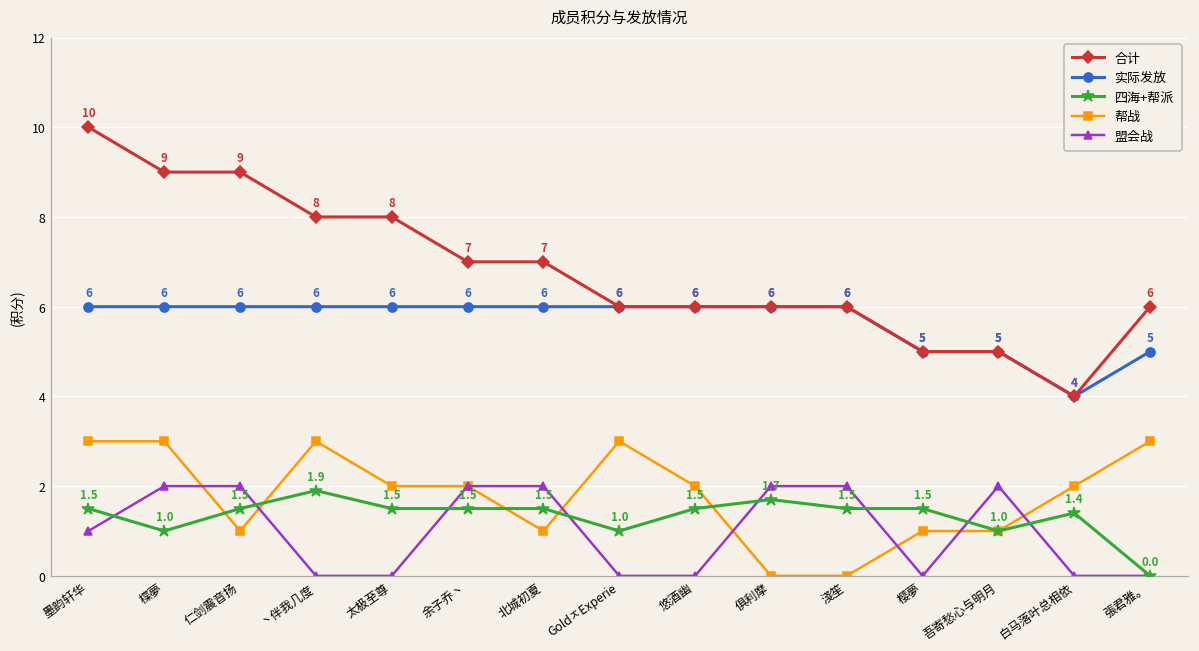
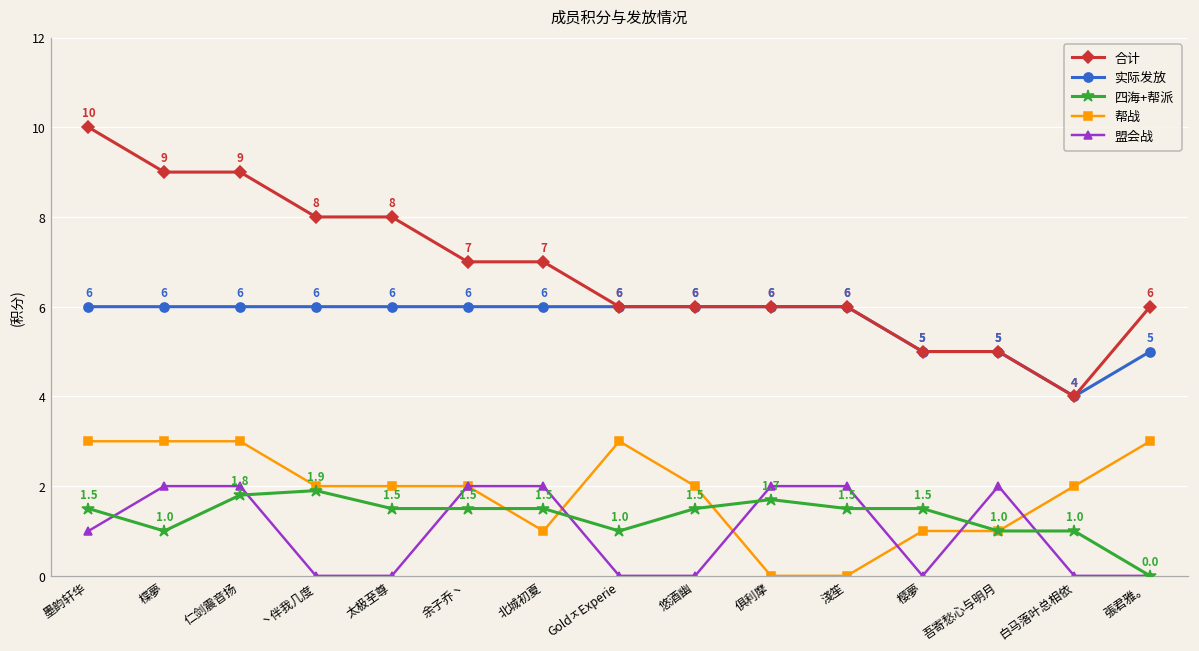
  {
    "合计": {
      "墨韵轩华": 10,
      "楪夢": 9,
      "仁剑震音扬": 9,
      "丶伴我几度": 8,
      "太极至尊": 8,
      "余子乔丶": 7,
      "北城初夏": 7,
      "張君雅。": 6
    },
    "实际发放": {
      "墨韵轩华": 6,
      "楪夢": 6,
      "仁剑震音扬": 6,
      "丶伴我几度": 6,
      "太极至尊": 6,
      "余子乔丶": 6,
      "北城初夏": 6,
      "張君雅。": 5
    },
    "四海+帮派": {
      "墨韵轩华": 1.5,
      "楪夢": 1.0,
-     "仁剑震音扬": 1.5,
+     "仁剑震音扬": 1.8,
      "丶伴我几度": 1.9,
      "太极至尊": 1.5,
      "余子乔丶": 1.5,
      "北城初夏": 1.5,
      "GoldㅈExperie": 1.0,
      "悠酒幽": 1.5,
      "淺笙": 1.5,
      "樱夢": 1.5,
-     "白马落叶总相依": 1.4
+     "白马落叶总相依": 1.0
    },
    "帮战": {
      "墨韵轩华": 3,
      "楪夢": 3,
-     "仁剑震音扬": 1,
-     "丶伴我几度": 3,
+     "仁剑震音扬": 3,
+     "丶伴我几度": 2,
      "北城初夏": 1,
      "GoldㅈExperie": 3,
      "俱利摩": 0,
      "淺笙": 0,
      "樱夢": 1,
      "白马落叶总相依": 2,
      "張君雅。": 3
    },
    "盟会战": {
      "墨韵轩华": 1,
      "楪夢": 2,
      "丶伴我几度": 0,
      "太极至尊": 0,
      "GoldㅈExperie": 0,
      "悠酒幽": 0,
      "樱夢": 0,
      "吾寄愁心与明月": 2,
      "白马落叶总相依": 0
    }
  }
